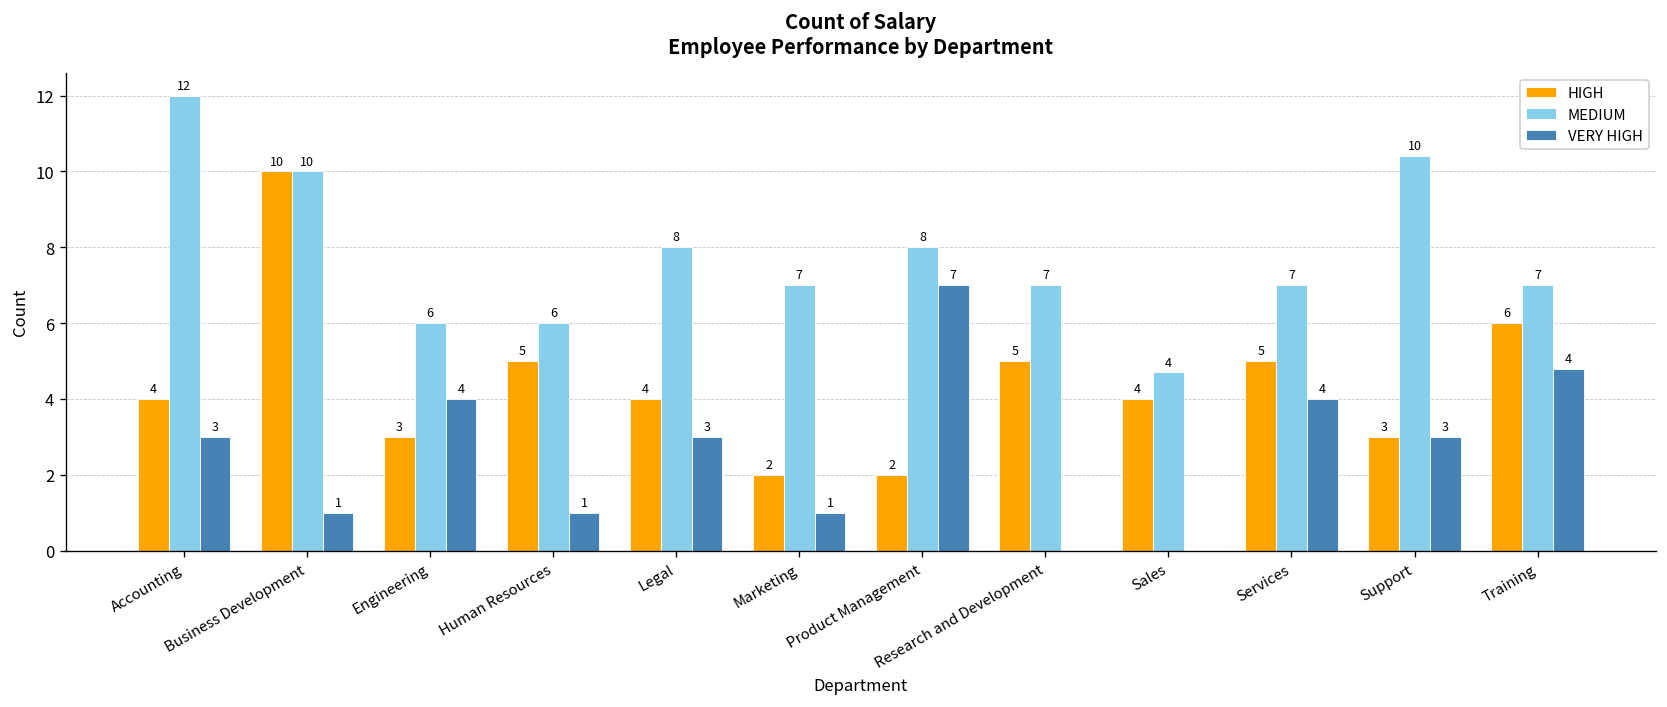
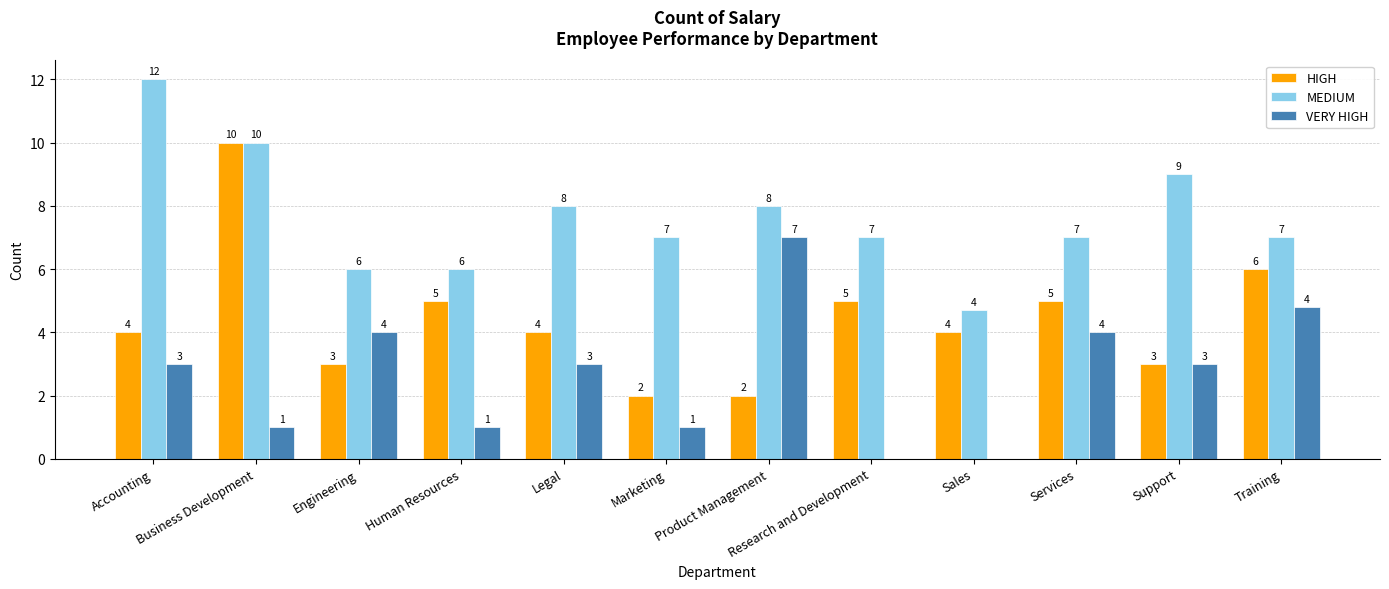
  {
    "HIGH": {
      "Accounting": 4,
      "Business Development": 10,
      "Engineering": 3,
      "Human Resources": 5,
      "Legal": 4,
      "Marketing": 2,
      "Product Management": 2,
      "Research and Development": 5,
      "Sales": 4,
      "Services": 5,
      "Support": 3,
      "Training": 6
    },
    "MEDIUM": {
      "Accounting": 12,
      "Business Development": 10,
      "Engineering": 6,
      "Human Resources": 6,
      "Legal": 8,
      "Marketing": 7,
      "Product Management": 8,
      "Research and Development": 7,
      "Services": 7,
-     "Support": 10,
+     "Support": 9,
      "Training": 7
    },
    "VERY HIGH": {
      "Accounting": 3,
      "Business Development": 1,
      "Engineering": 4,
      "Human Resources": 1,
      "Legal": 3,
      "Marketing": 1,
      "Product Management": 7,
      "Services": 4,
      "Support": 3
    }
  }
